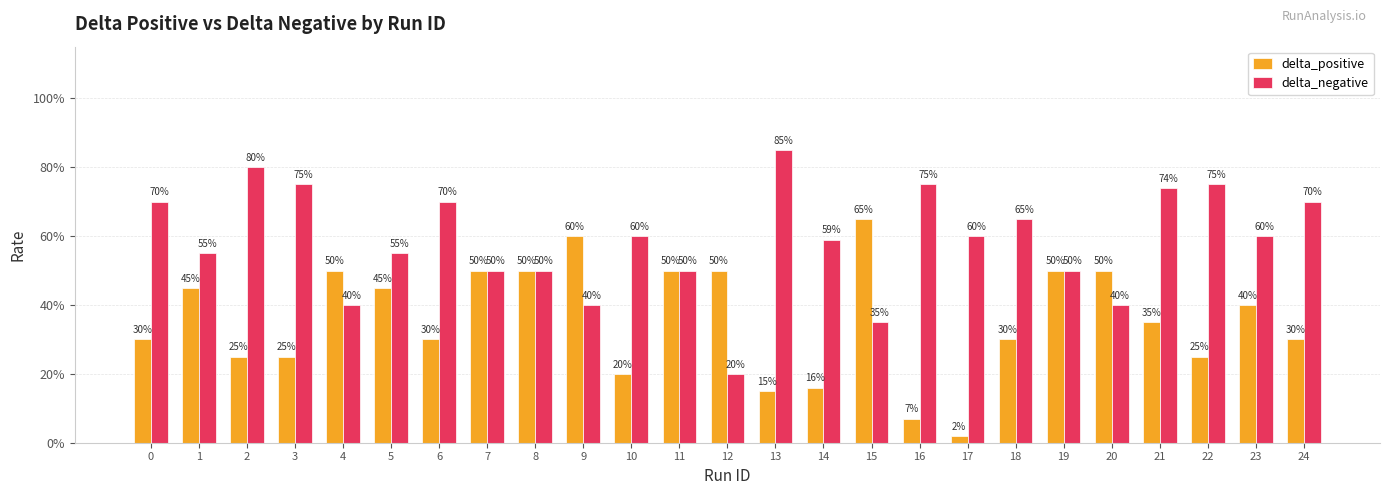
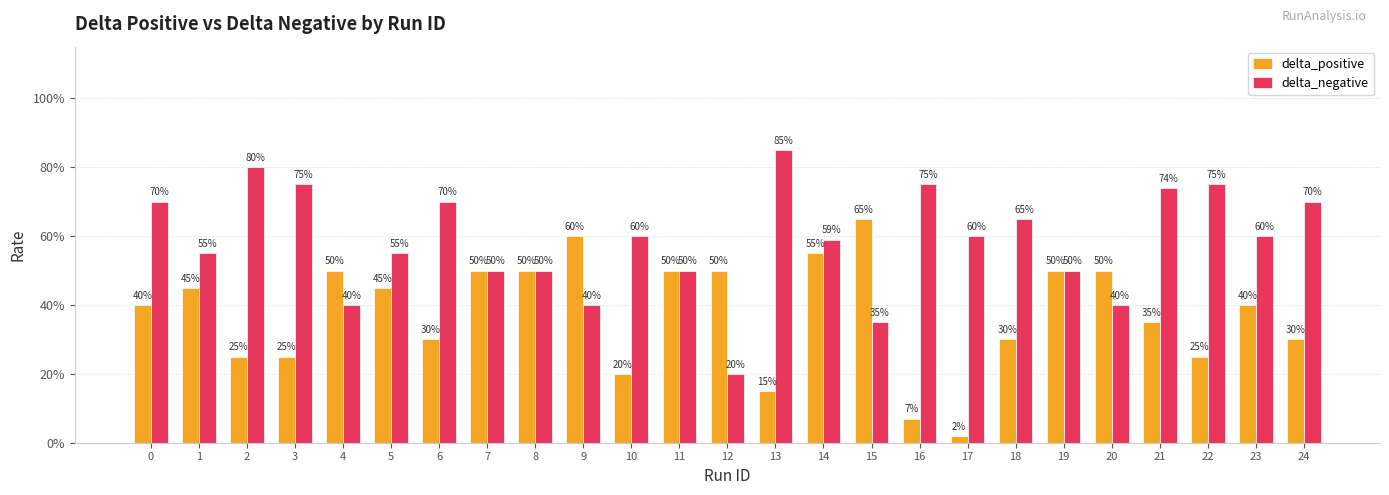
  {
    "delta_positive": {
-     "0": "30%",
+     "0": "40%",
      "1": "45%",
      "2": "25%",
      "3": "25%",
      "4": "50%",
      "5": "45%",
      "6": "30%",
      "8": "50%",
      "9": "60%",
      "10": "20%",
      "11": "50%",
      "12": "50%",
      "13": "15%",
-     "14": "16%",
+     "14": "55%",
      "15": "65%",
      "16": "7%",
      "17": "2%",
      "18": "30%",
      "19": "50%",
      "20": "50%",
      "21": "35%",
      "22": "25%",
      "23": "40%",
      "24": "30%"
    },
    "delta_negative": {
      "0": "70%",
      "1": "55%",
      "2": "80%",
      "3": "75%",
      "4": "40%",
      "5": "55%",
      "6": "70%",
      "8": "50%",
      "9": "40%",
      "10": "60%",
      "11": "50%",
      "12": "20%",
      "13": "85%",
      "14": "59%",
      "15": "35%",
      "16": "75%",
      "17": "60%",
      "18": "65%",
      "19": "50%",
      "20": "40%",
      "21": "74%",
      "22": "75%",
      "23": "60%",
      "24": "70%"
    }
  }
